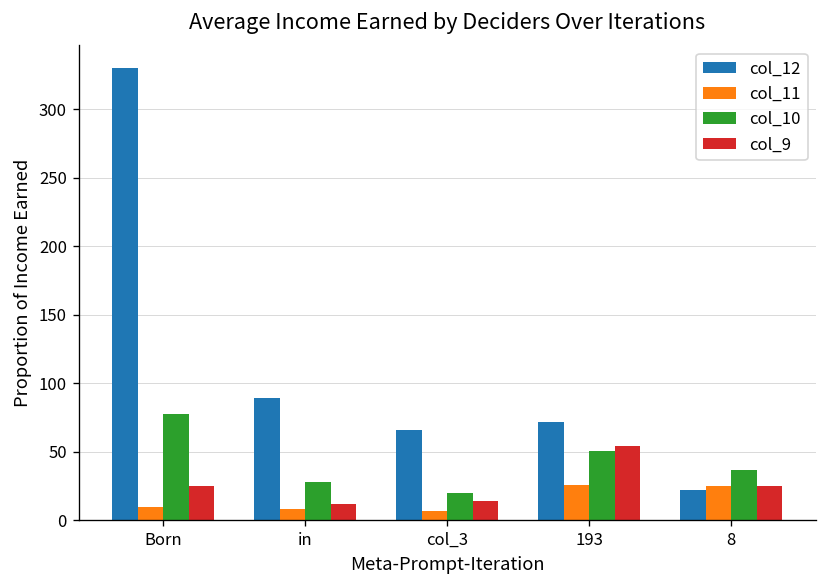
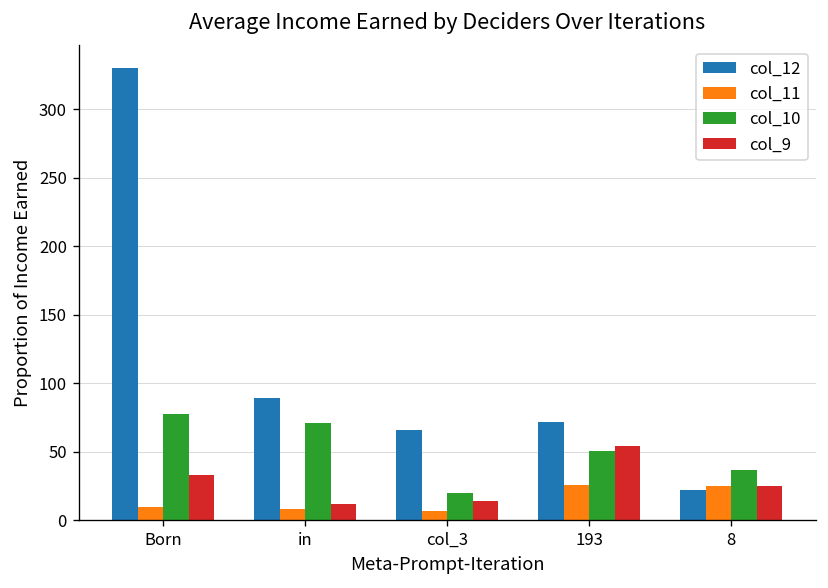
  {
    "col_12": {
      "Born": 330,
      "in": 89,
      "col_3": 66,
      "193": 72,
      "8": 22
    },
    "col_11": {
      "Born": 10,
      "in": 8,
      "col_3": 7,
      "193": 26,
      "8": 25
    },
    "col_10": {
      "Born": 78,
-     "in": 28,
+     "in": 71,
      "col_3": 20,
      "193": 51,
      "8": 37
    },
    "col_9": {
-     "Born": 25,
+     "Born": 33,
      "in": 12,
      "col_3": 14,
      "193": 54,
      "8": 25
    }
  }
